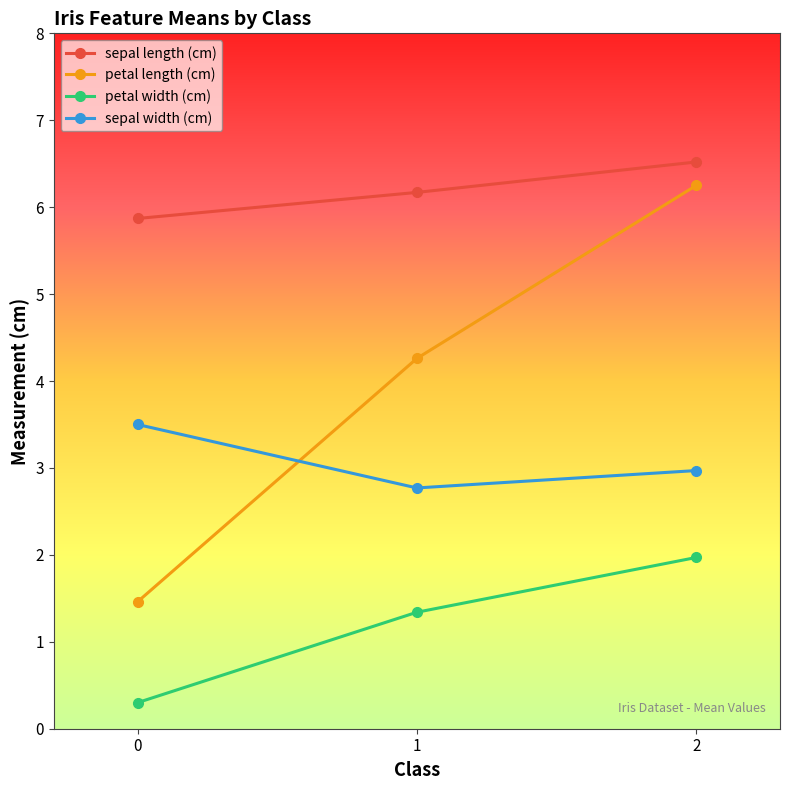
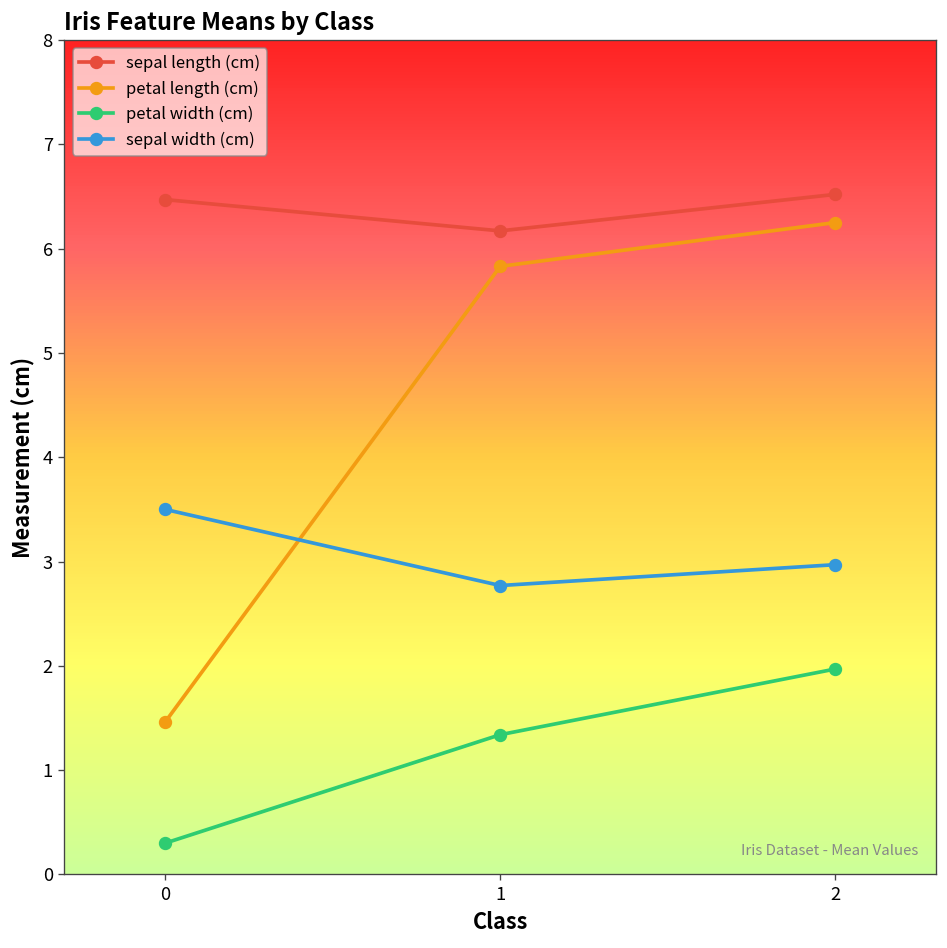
  {
    "sepal length (cm)": {
-     "0": 5.9,
+     "0": 6.5,
      "1": 6.2,
      "2": 6.5
    },
    "petal length (cm)": {
      "0": 1.5,
-     "1": 4.3,
+     "1": 5.8,
      "2": 6.3
    },
    "petal width (cm)": {
      "0": 0.3,
      "1": 1.3,
      "2": 2.0
    },
    "sepal width (cm)": {
      "0": 3.5,
      "1": 2.8,
      "2": 3.0
    }
  }
